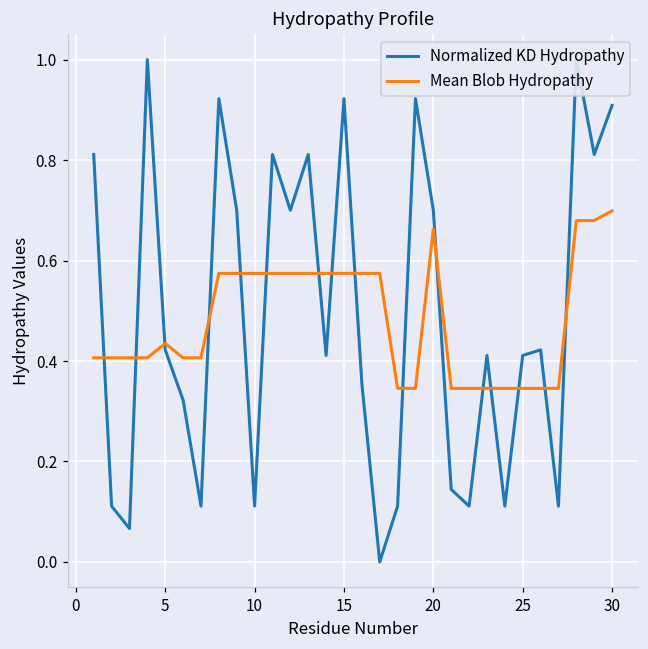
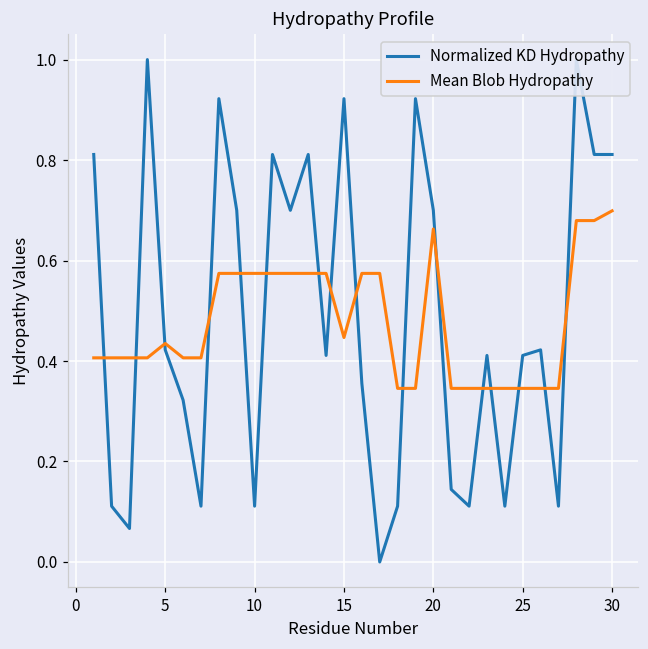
  {
    "Normalized KD Hydropathy": {
      "5": 0.42,
      "10": 0.11,
      "15": 0.92,
      "20": 0.70,
      "25": 0.41,
-     "30": 0.91
+     "30": 0.81
    },
    "Mean Blob Hydropathy": {
      "5": 0.43,
      "10": 0.57,
-     "15": 0.57,
+     "15": 0.45,
      "20": 0.66,
      "25": 0.35,
      "30": 0.70
    }
  }
